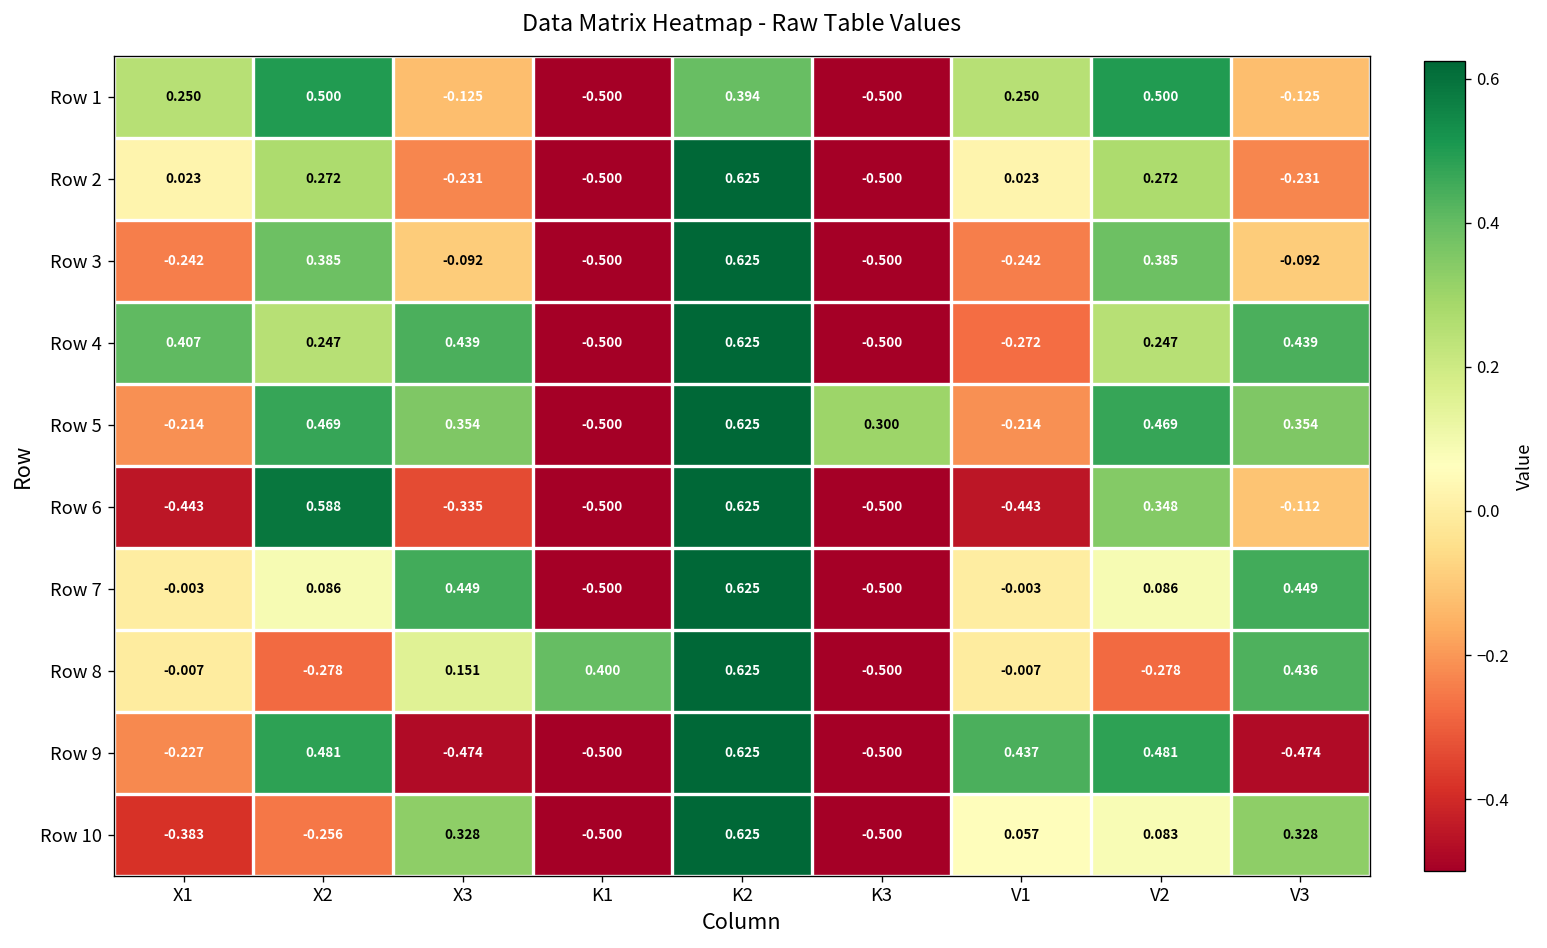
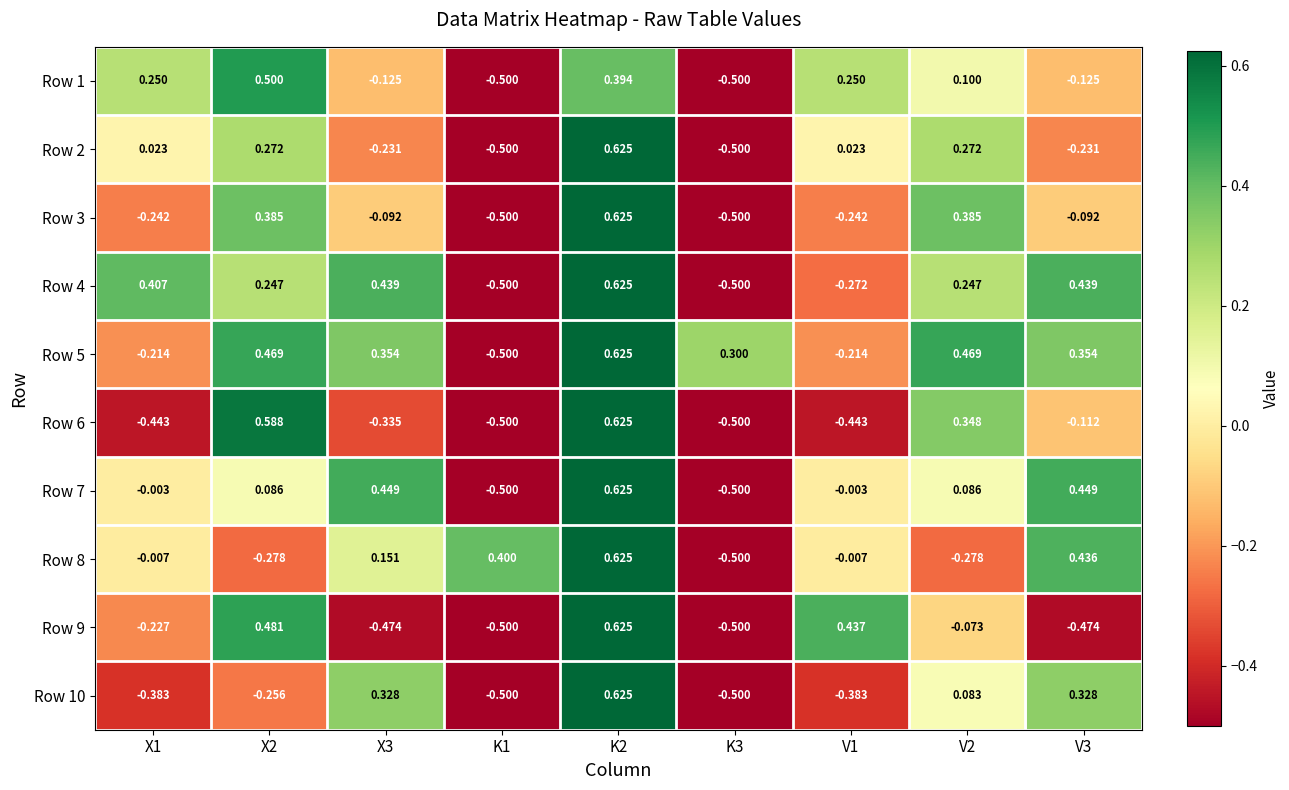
  {
    "Row 1": {
      "X1": 0.250,
      "X2": 0.500,
      "X3": -0.125,
      "K1": -0.500,
      "K2": 0.394,
      "K3": -0.500,
      "V1": 0.250,
-     "V2": 0.500,
+     "V2": 0.100,
      "V3": -0.125
    },
    "Row 2": {
      "X1": 0.023,
      "X2": 0.272,
      "X3": -0.231,
      "K1": -0.500,
      "K2": 0.625,
      "K3": -0.500,
      "V1": 0.023,
      "V2": 0.272,
      "V3": -0.231
    },
    "Row 3": {
      "X1": -0.242,
      "X2": 0.385,
      "X3": -0.092,
      "K1": -0.500,
      "K2": 0.625,
      "K3": -0.500,
      "V1": -0.242,
      "V2": 0.385,
      "V3": -0.092
    },
    "Row 4": {
      "X1": 0.407,
      "X2": 0.247,
      "X3": 0.439,
      "K1": -0.500,
      "K2": 0.625,
      "K3": -0.500,
      "V1": -0.272,
      "V2": 0.247,
      "V3": 0.439
    },
    "Row 5": {
      "X1": -0.214,
      "X2": 0.469,
      "X3": 0.354,
      "K1": -0.500,
      "K2": 0.625,
      "K3": 0.300,
      "V1": -0.214,
      "V2": 0.469,
      "V3": 0.354
    },
    "Row 6": {
      "X1": -0.443,
      "X2": 0.588,
      "X3": -0.335,
      "K1": -0.500,
      "K2": 0.625,
      "K3": -0.500,
      "V1": -0.443,
      "V2": 0.348,
      "V3": -0.112
    },
    "Row 7": {
      "X1": -0.003,
      "X2": 0.086,
      "X3": 0.449,
      "K1": -0.500,
      "K2": 0.625,
      "K3": -0.500,
      "V1": -0.003,
      "V2": 0.086,
      "V3": 0.449
    },
    "Row 8": {
      "X1": -0.007,
      "X2": -0.278,
      "X3": 0.151,
      "K1": 0.400,
      "K2": 0.625,
      "K3": -0.500,
      "V1": -0.007,
      "V2": -0.278,
      "V3": 0.436
    },
    "Row 9": {
      "X1": -0.227,
      "X2": 0.481,
      "X3": -0.474,
      "K1": -0.500,
      "K2": 0.625,
      "K3": -0.500,
      "V1": 0.437,
-     "V2": 0.481,
+     "V2": -0.073,
      "V3": -0.474
    },
    "Row 10": {
      "X1": -0.383,
      "X2": -0.256,
      "X3": 0.328,
      "K1": -0.500,
      "K2": 0.625,
      "K3": -0.500,
-     "V1": 0.057,
+     "V1": -0.383,
      "V2": 0.083,
      "V3": 0.328
    }
  }
